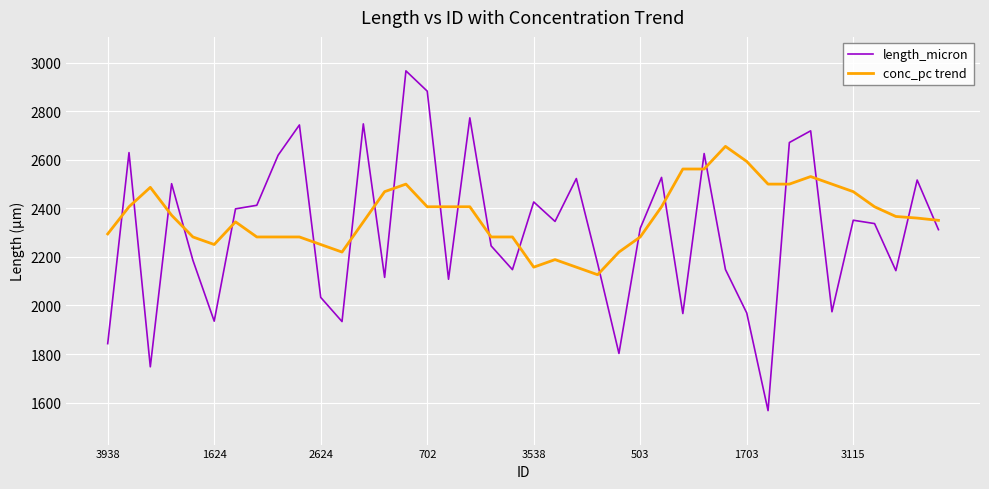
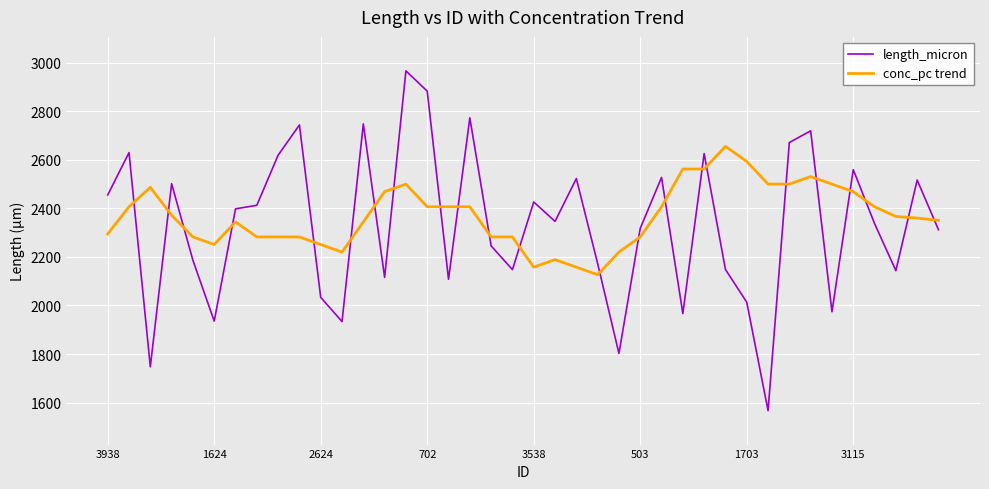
  {
    "length_micron": {
-     "3938": 1840,
+     "3938": 2450,
      "1624": 1940,
      "2624": 2030,
      "702": 2880,
      "3538": 2430,
      "503": 2320,
-     "1703": 1970,
-     "3115": 2350
+     "1703": 2010,
+     "3115": 2560
    },
    "conc_pc trend": {
      "3938": 2290,
      "1624": 2250,
      "2624": 2250,
      "702": 2410,
      "3538": 2160,
      "503": 2280,
      "1703": 2590,
      "3115": 2470
    }
  }
